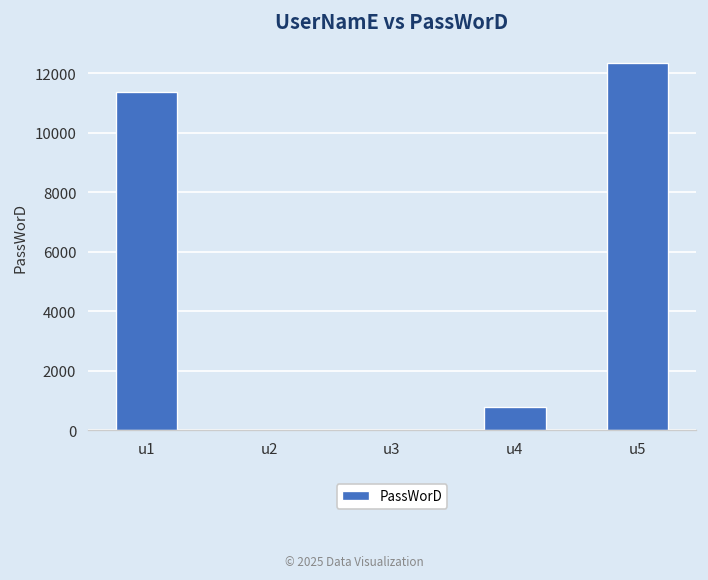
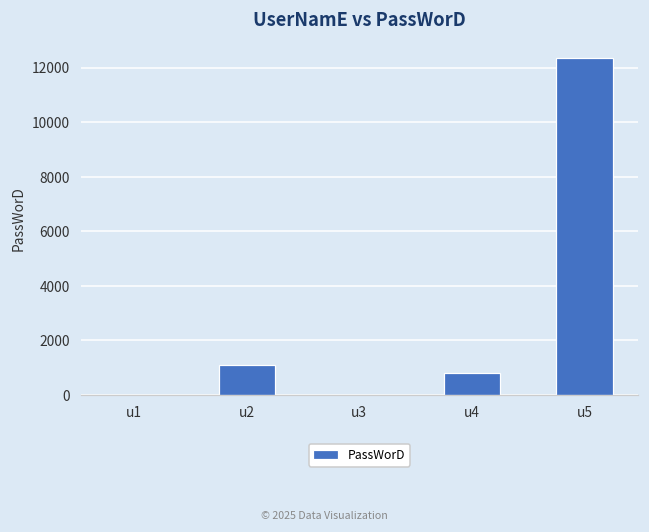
  {
-   "u1": 11400,
-   "u2": 0,
+   "u1": 0,
+   "u2": 1100,
    "u4": 800,
    "u5": 12300
  }
